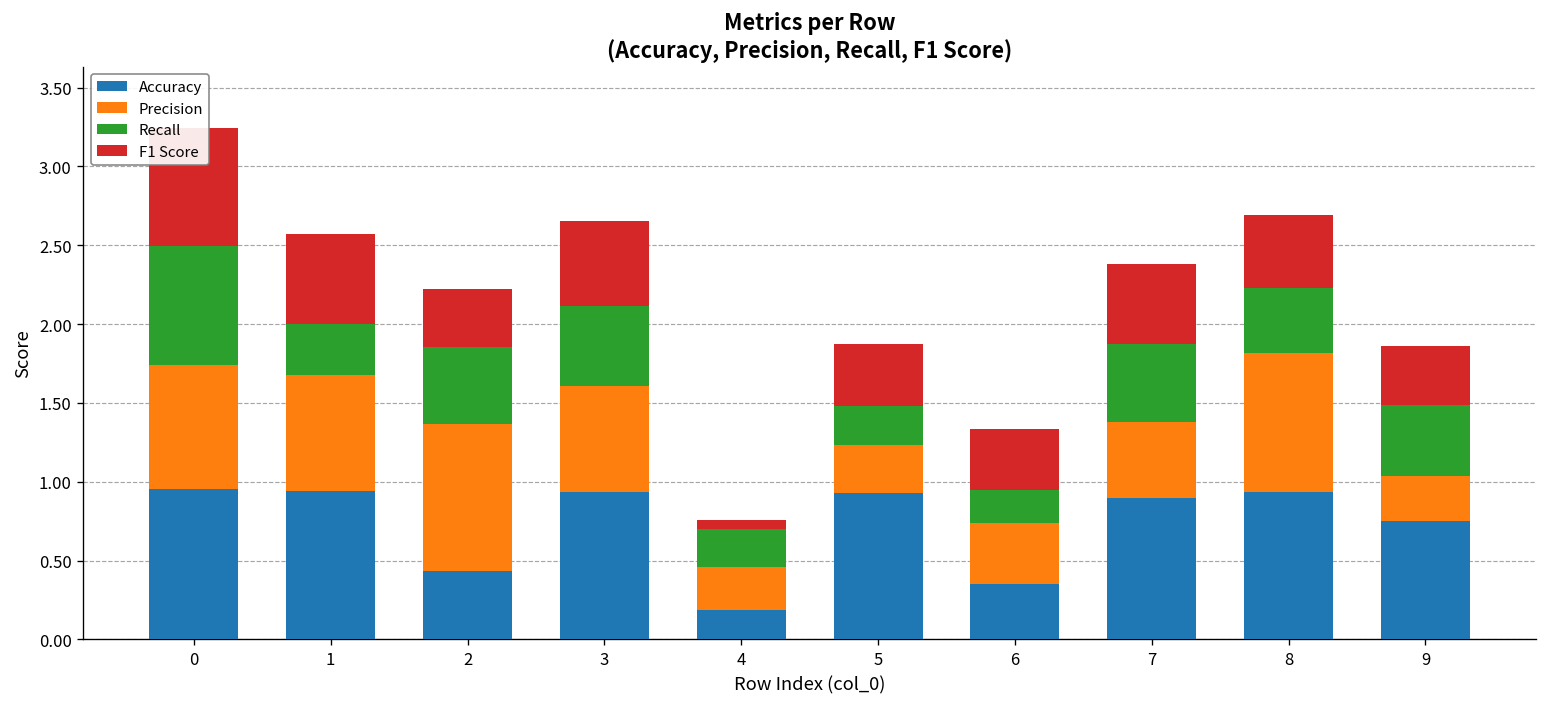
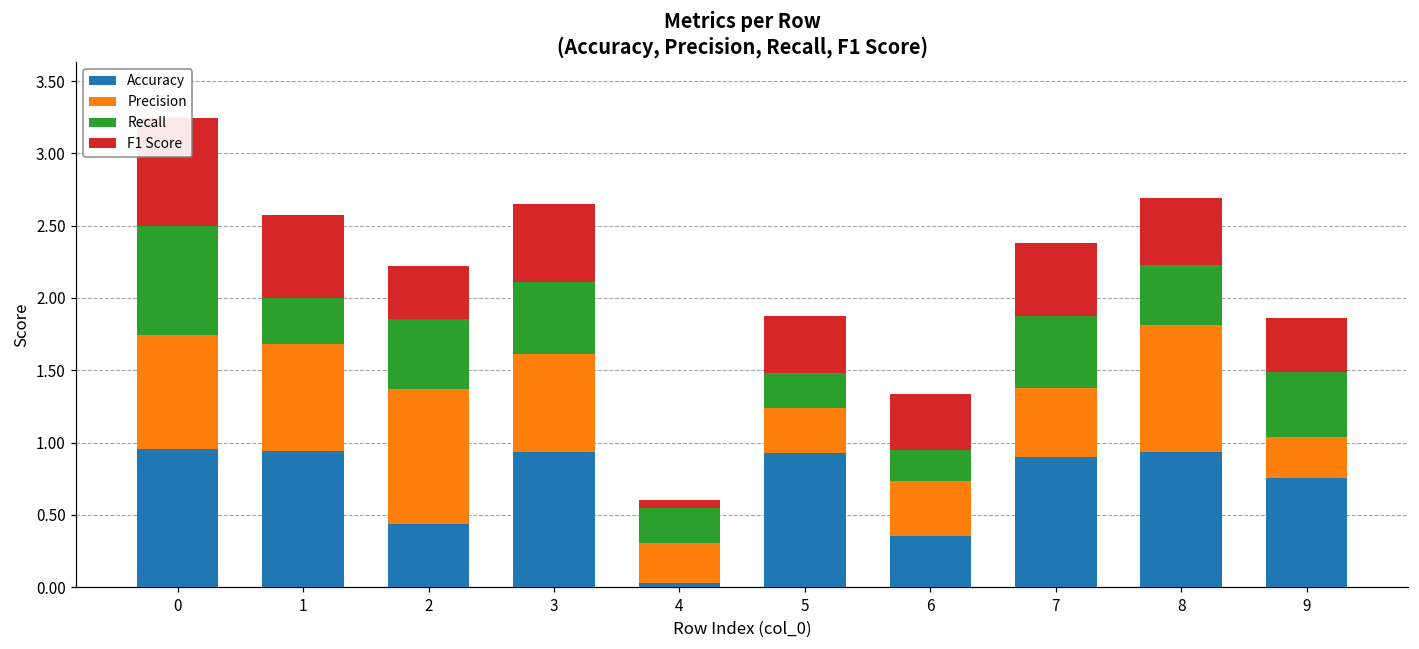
  {
    "Accuracy": {
      "0": 0.95,
      "1": 0.94,
      "2": 0.44,
      "3": 0.94,
-     "4": 0.19,
+     "4": 0.03,
      "5": 0.93,
      "6": 0.35,
      "7": 0.90,
      "8": 0.93,
      "9": 0.75
    },
    "Precision": {
      "0": 0.79,
      "1": 0.74,
      "2": 0.93,
      "3": 0.67,
      "4": 0.27,
      "5": 0.31,
      "6": 0.39,
      "7": 0.48,
      "8": 0.88,
      "9": 0.28
    },
    "Recall": {
      "0": 0.75,
      "1": 0.32,
      "2": 0.49,
      "3": 0.50,
      "4": 0.24,
      "5": 0.25,
      "6": 0.21,
      "7": 0.49,
      "8": 0.42,
      "9": 0.45
    },
    "F1 Score": {
      "1": 0.57,
      "2": 0.37,
      "3": 0.54,
      "4": 0.05,
      "5": 0.39,
      "6": 0.39,
      "7": 0.51,
      "8": 0.46,
      "9": 0.37
    }
  }
